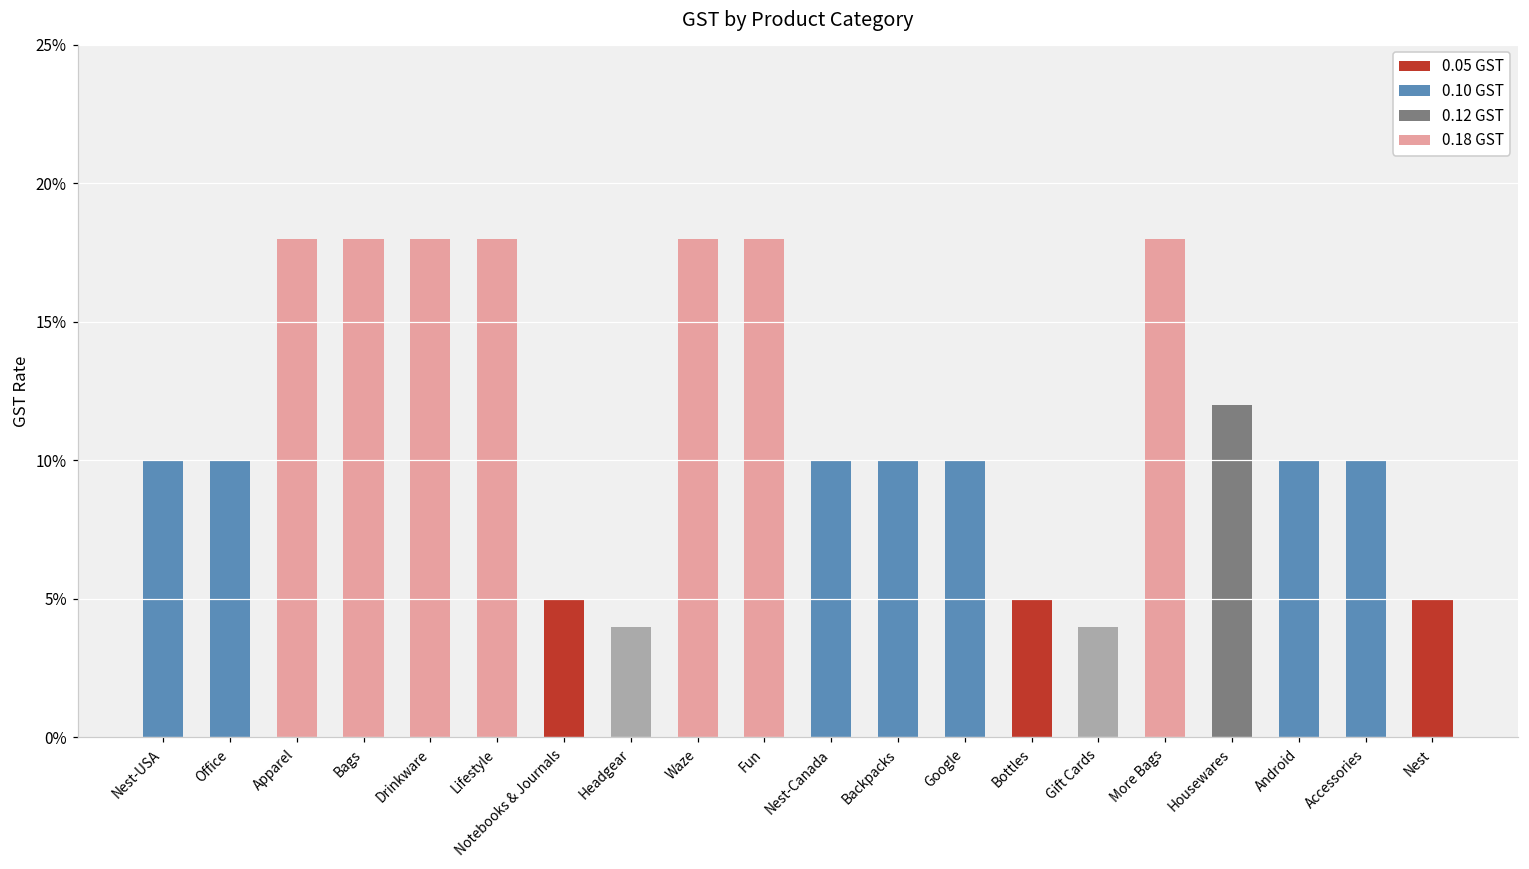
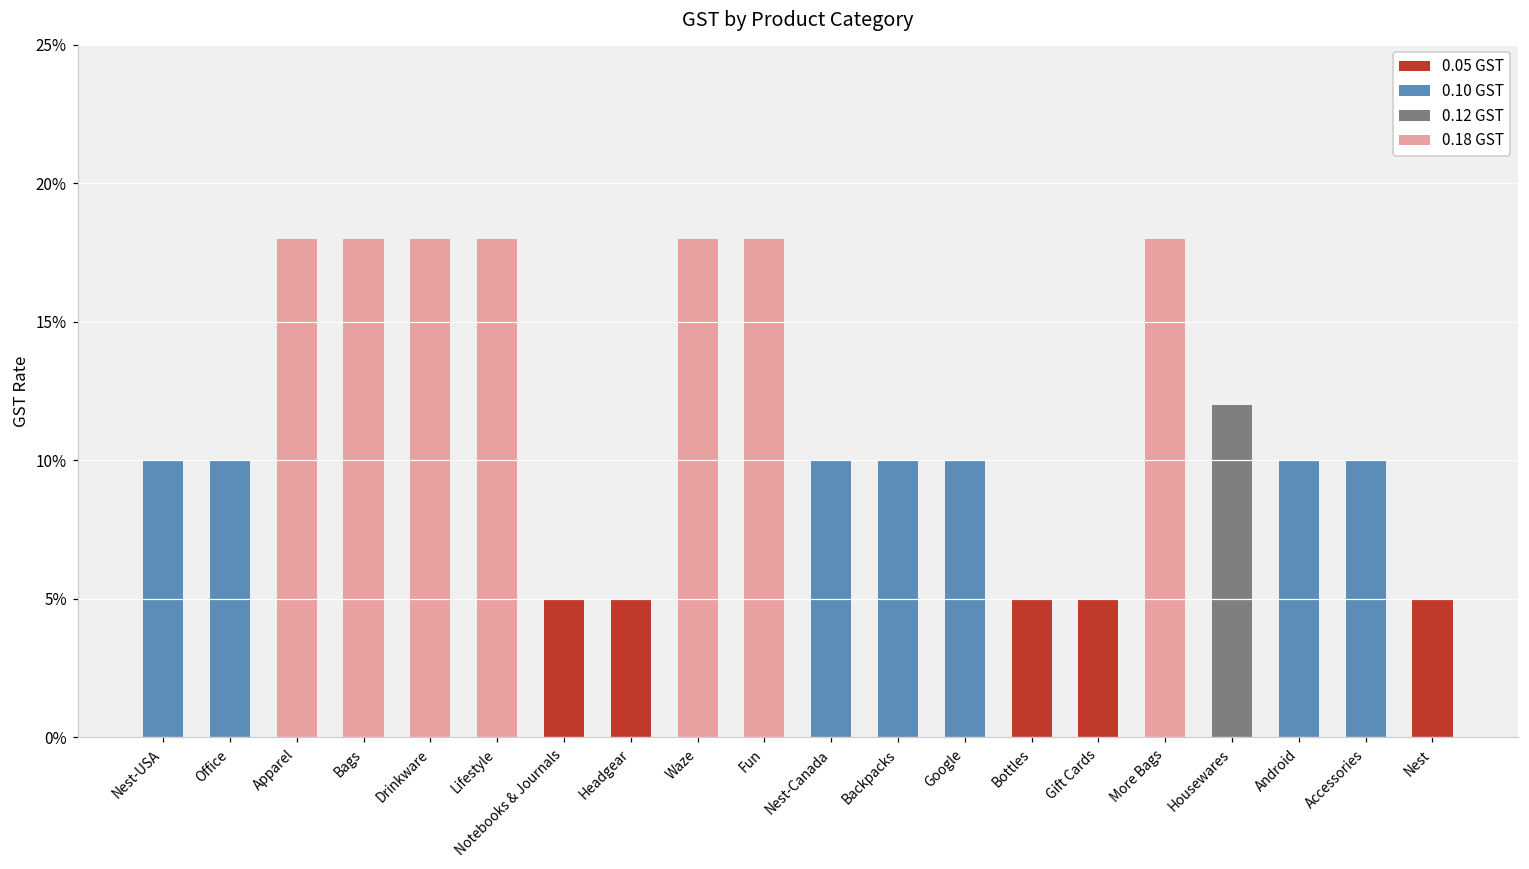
  {
    "Nest-USA": "10.0%",
    "Office": "10.0%",
    "Apparel": "18.0%",
    "Bags": "18.0%",
    "Drinkware": "18.0%",
    "Lifestyle": "18.0%",
    "Notebooks & Journals": "5.0%",
-   "Headgear": "4.0%",
+   "Headgear": "5.0%",
    "Waze": "18.0%",
    "Fun": "18.0%",
    "Nest-Canada": "10.0%",
    "Backpacks": "10.0%",
    "Google": "10.0%",
    "Bottles": "5.0%",
-   "Gift Cards": "4.0%",
+   "Gift Cards": "5.0%",
    "More Bags": "18.0%",
    "Housewares": "12.0%",
    "Android": "10.0%",
    "Accessories": "10.0%",
    "Nest": "5.0%"
  }
